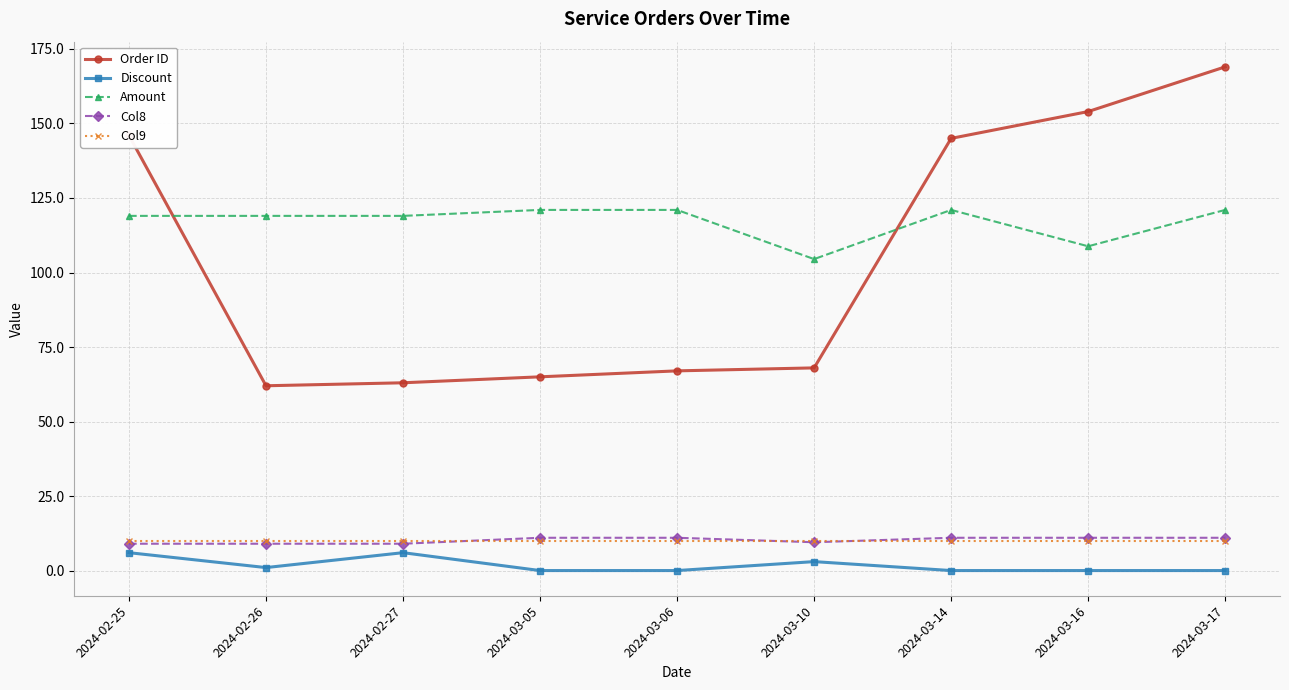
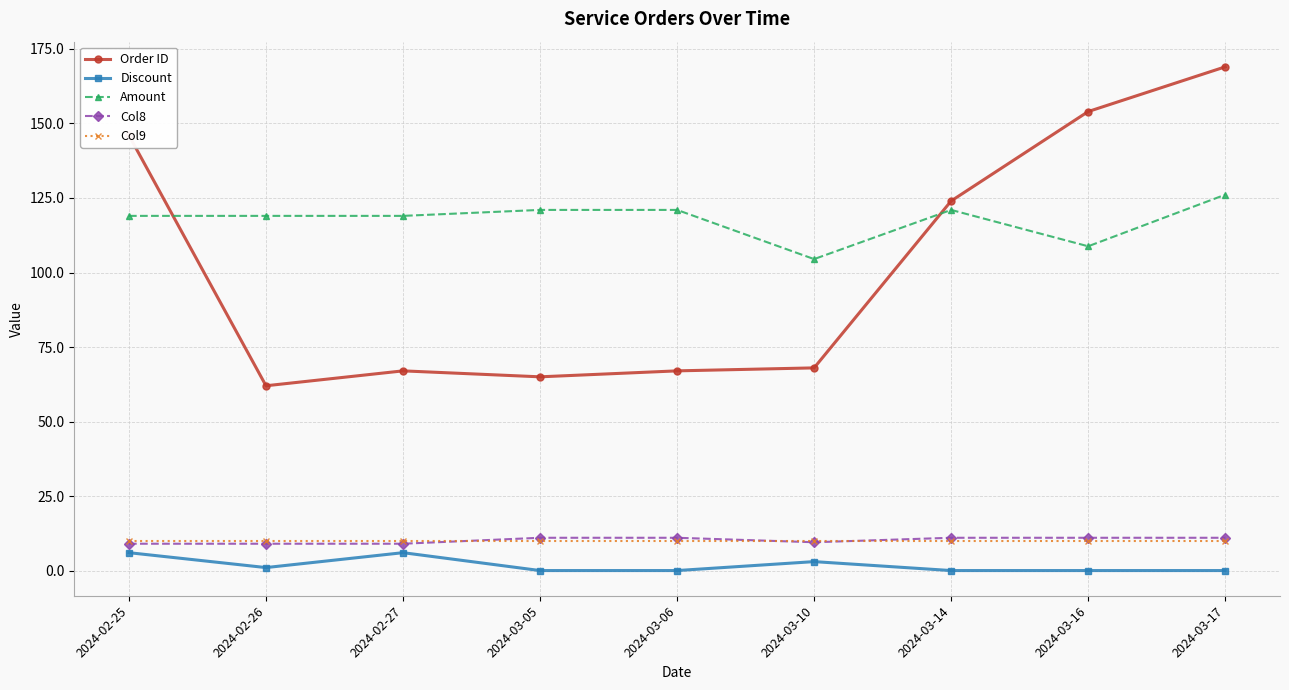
  {
    "Order ID": {
      "2024-02-26": 62,
-     "2024-02-27": 63,
+     "2024-02-27": 67,
      "2024-03-05": 65,
      "2024-03-06": 67,
      "2024-03-10": 68,
-     "2024-03-14": 145,
+     "2024-03-14": 124,
      "2024-03-16": 154,
      "2024-03-17": 169
    },
    "Discount": {
      "2024-02-25": 6,
      "2024-02-26": 1,
      "2024-02-27": 6,
      "2024-03-05": 0,
      "2024-03-06": 0,
      "2024-03-10": 3,
      "2024-03-14": 0,
      "2024-03-16": 0,
      "2024-03-17": 0
    },
    "Amount": {
      "2024-02-25": 119,
      "2024-02-26": 119,
      "2024-02-27": 119,
      "2024-03-05": 121,
      "2024-03-06": 121,
      "2024-03-10": 105,
      "2024-03-14": 121,
      "2024-03-16": 109,
-     "2024-03-17": 121
+     "2024-03-17": 126
    },
    "Col8": {
      "2024-02-25": 9,
      "2024-02-26": 9,
      "2024-02-27": 9,
      "2024-03-05": 11,
      "2024-03-06": 11,
      "2024-03-14": 11,
      "2024-03-16": 11,
      "2024-03-17": 11
    },
    "Col9": {
      "2024-02-25": 10,
      "2024-02-26": 10,
      "2024-02-27": 10,
      "2024-03-05": 10,
      "2024-03-06": 10,
      "2024-03-14": 10,
      "2024-03-16": 10,
      "2024-03-17": 10
    }
  }
